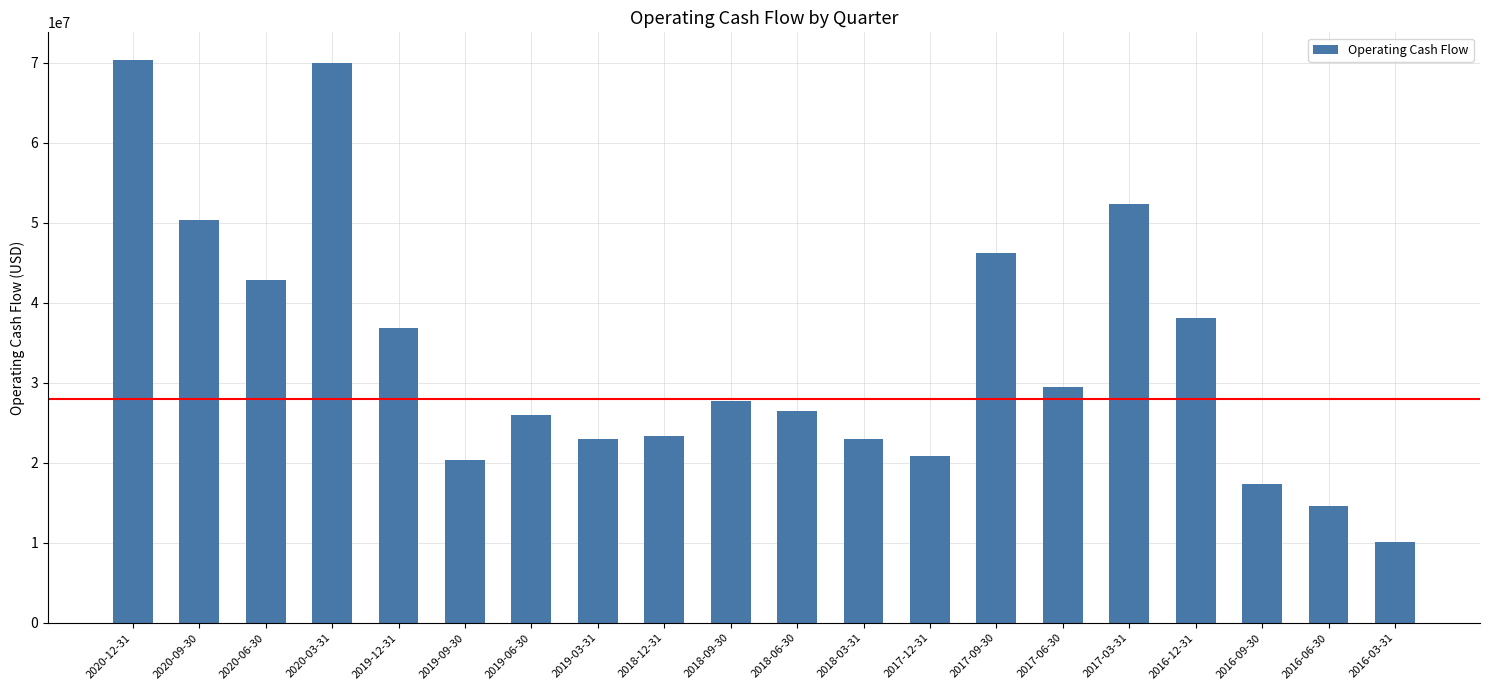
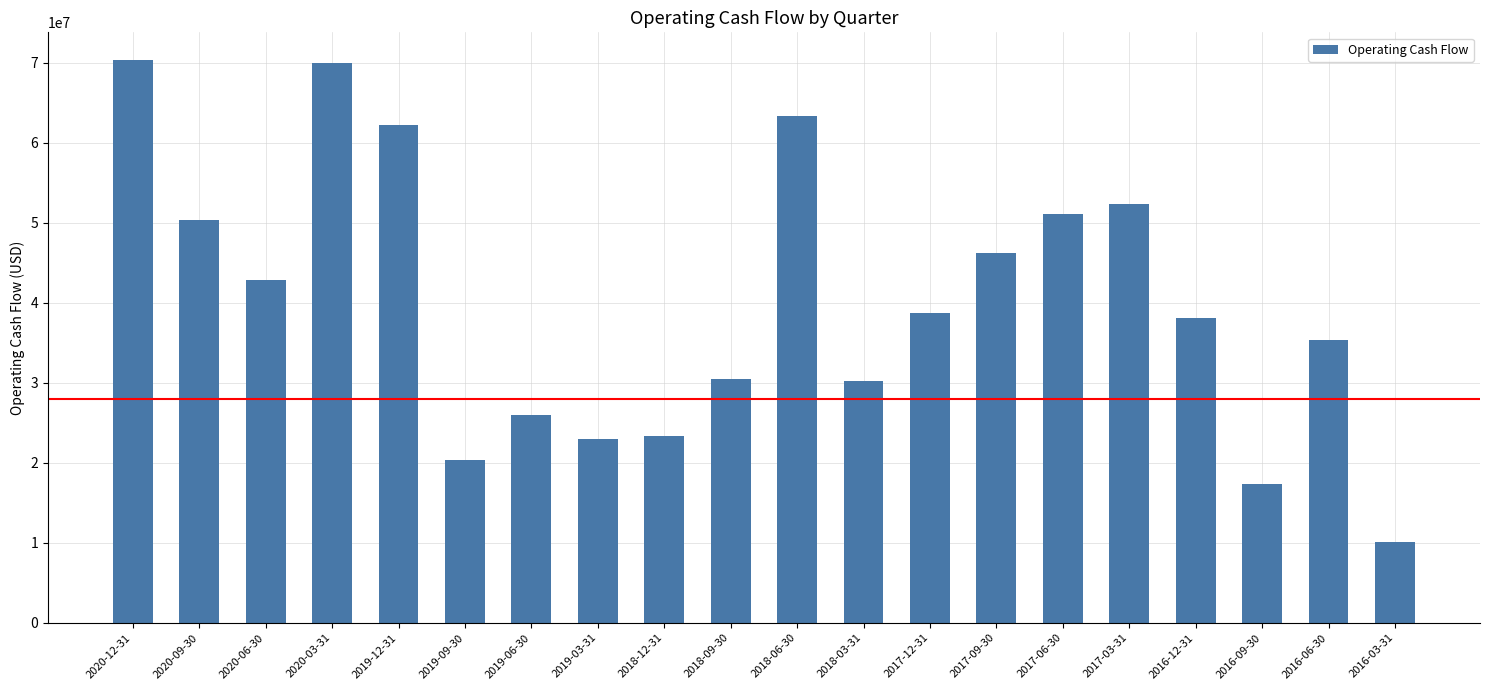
  {
    "2020-12-31": 70000000,
    "2020-09-30": 50000000,
    "2020-06-30": 43000000,
    "2020-03-31": 70000000,
-   "2019-12-31": 37000000,
+   "2019-12-31": 62000000,
    "2019-09-30": 20000000,
    "2019-06-30": 26000000,
    "2019-03-31": 23000000,
    "2018-12-31": 23000000,
-   "2018-09-30": 28000000,
-   "2018-06-30": 27000000,
-   "2018-03-31": 23000000,
-   "2017-12-31": 21000000,
+   "2018-09-30": 30000000,
+   "2018-06-30": 63000000,
+   "2018-03-31": 30000000,
+   "2017-12-31": 39000000,
    "2017-09-30": 46000000,
-   "2017-06-30": 30000000,
+   "2017-06-30": 51000000,
    "2017-03-31": 52000000,
    "2016-12-31": 38000000,
    "2016-09-30": 17000000,
-   "2016-06-30": 15000000,
+   "2016-06-30": 35000000,
    "2016-03-31": 10000000
  }
